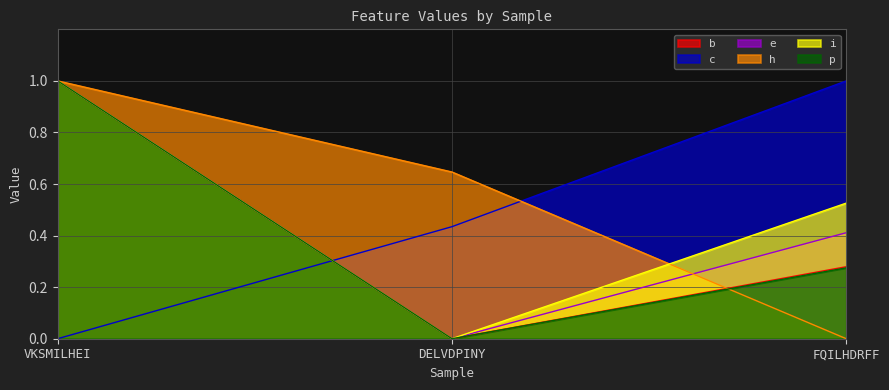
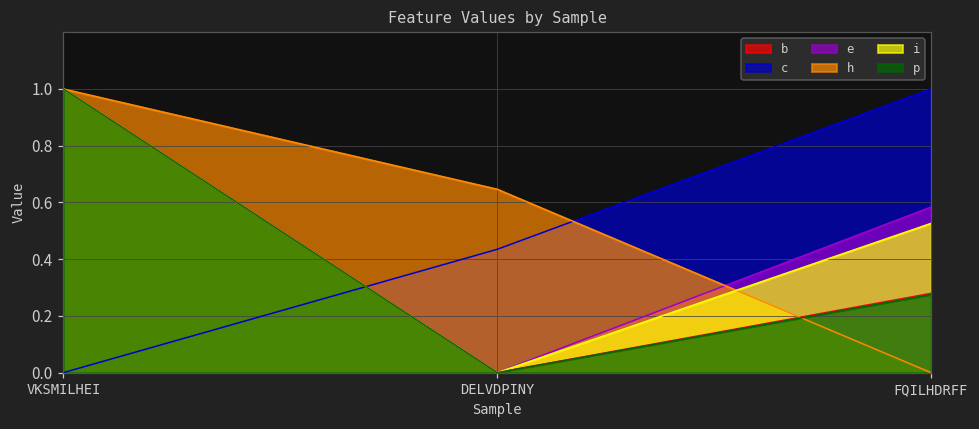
  {
    "c": {
      "VKSMILHEI": 0.00,
      "DELVDPINY": 0.43,
      "FQILHDRFF": 1.00
    },
    "e": {
-     "FQILHDRFF": 0.41
+     "FQILHDRFF": 0.58
    },
    "h": {
      "DELVDPINY": 0.65,
      "FQILHDRFF": 0.00
    },
    "i": {
      "FQILHDRFF": 0.53
    }
  }
